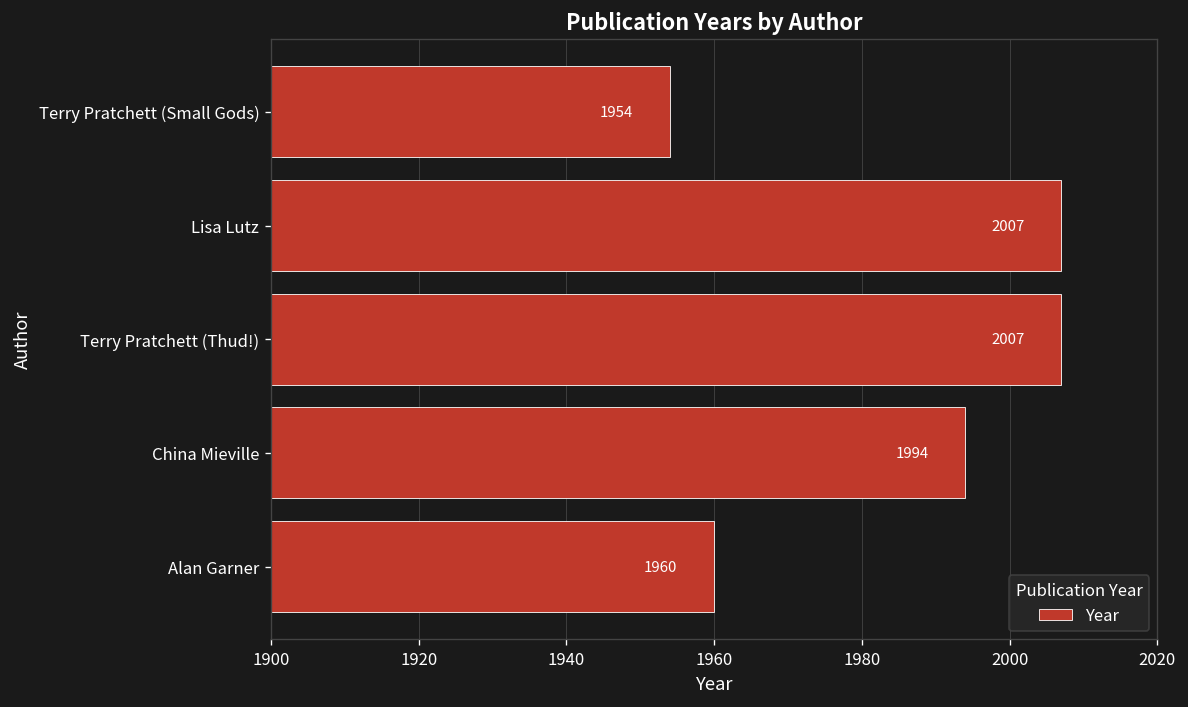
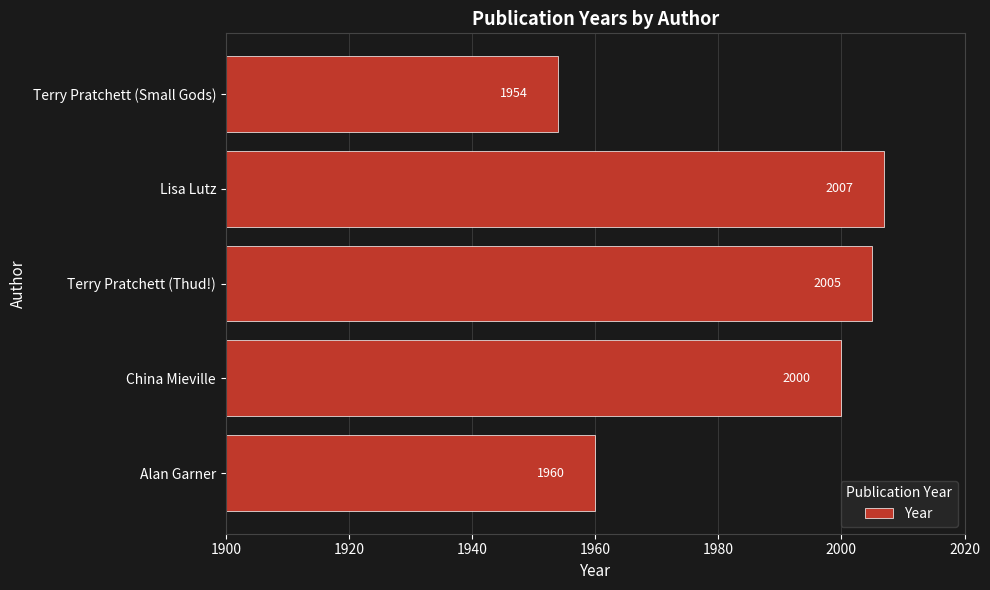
  {
    "Terry Pratchett (Small Gods)": 1954,
    "Lisa Lutz": 2007,
-   "Terry Pratchett (Thud!)": 2007,
-   "China Mieville": 1994,
+   "Terry Pratchett (Thud!)": 2005,
+   "China Mieville": 2000,
    "Alan Garner": 1960
  }
